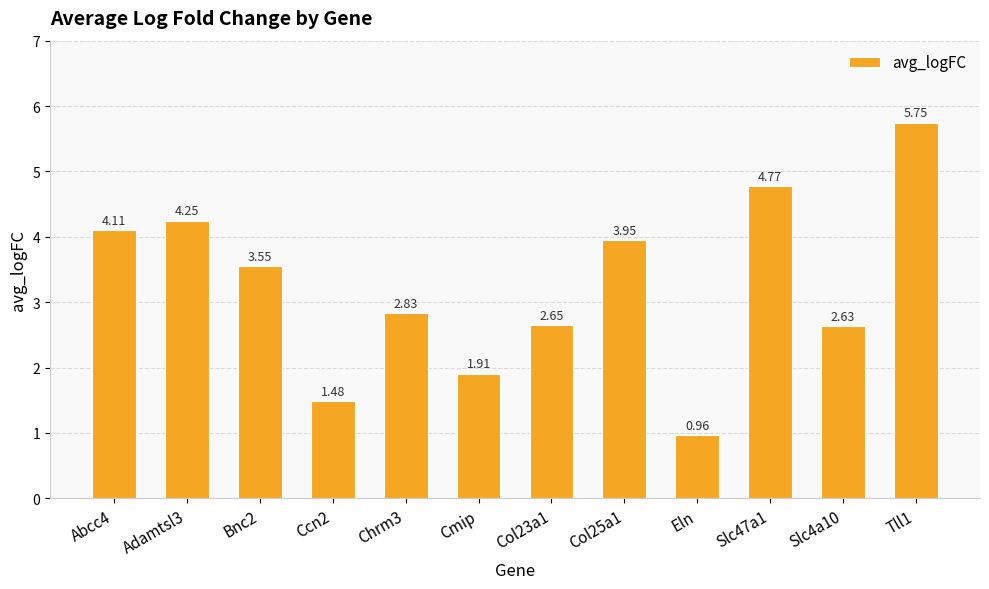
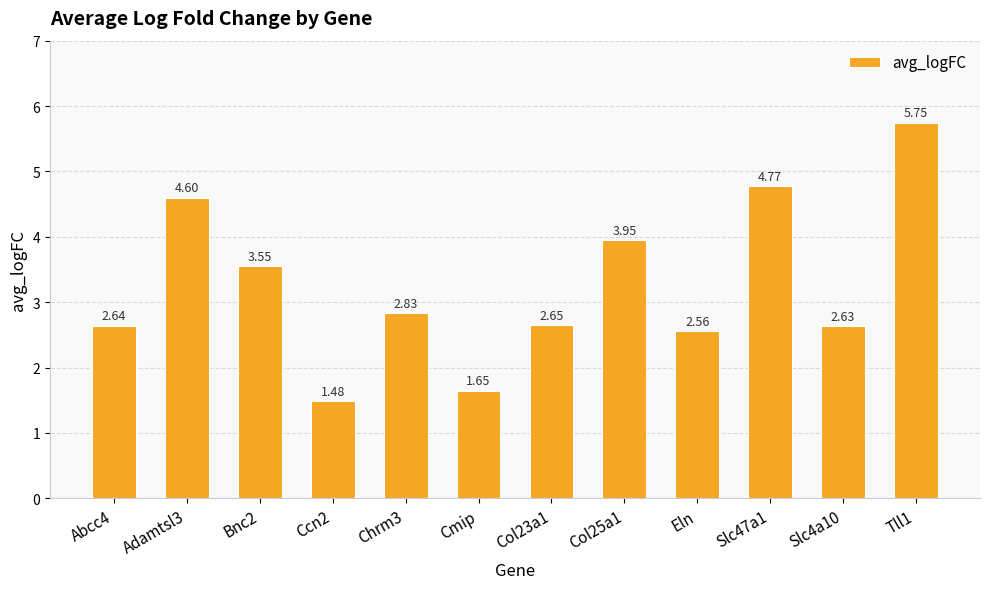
  {
-   "Abcc4": 4.11,
-   "Adamtsl3": 4.25,
+   "Abcc4": 2.64,
+   "Adamtsl3": 4.60,
    "Bnc2": 3.55,
    "Ccn2": 1.48,
    "Chrm3": 2.83,
-   "Cmip": 1.91,
+   "Cmip": 1.65,
    "Col23a1": 2.65,
    "Col25a1": 3.95,
-   "Eln": 0.96,
+   "Eln": 2.56,
    "Slc47a1": 4.77,
    "Slc4a10": 2.63,
    "Tll1": 5.75
  }
